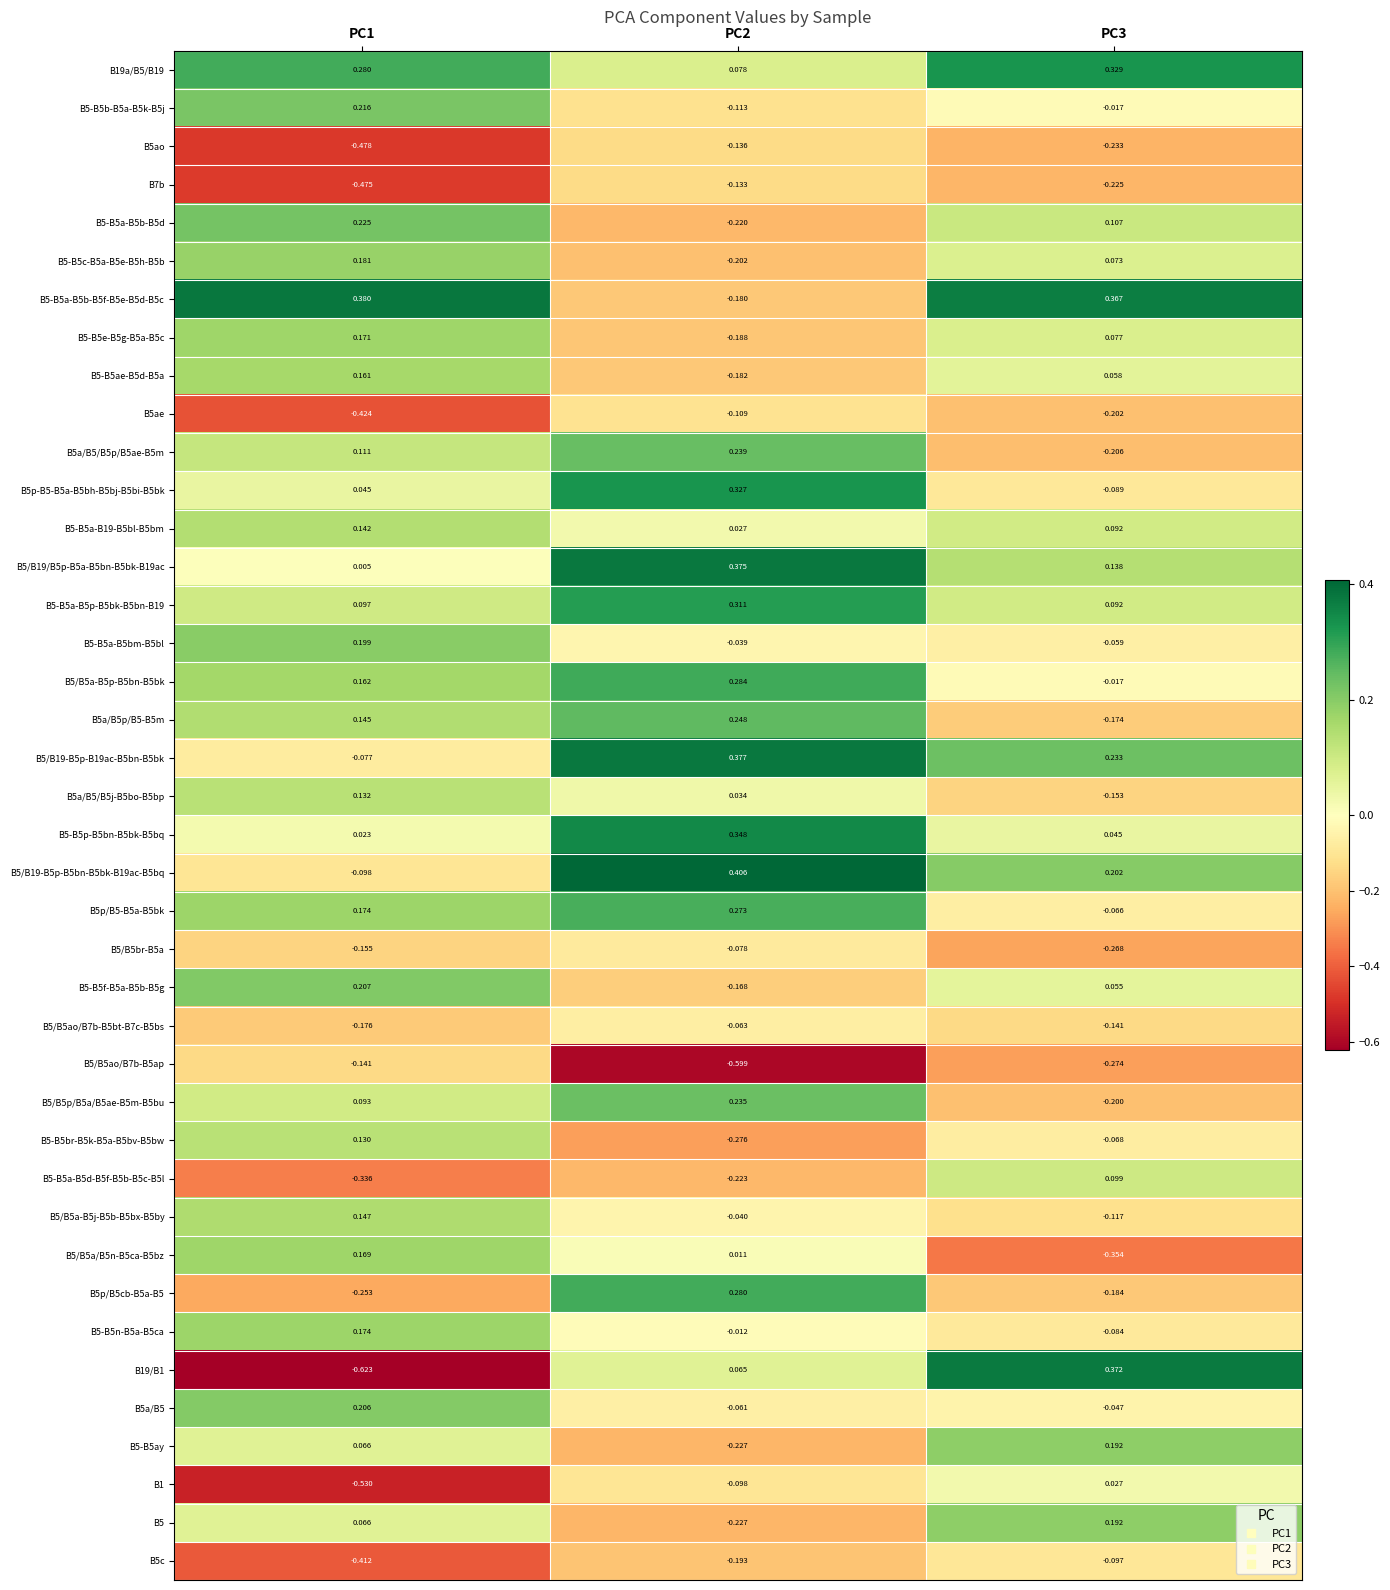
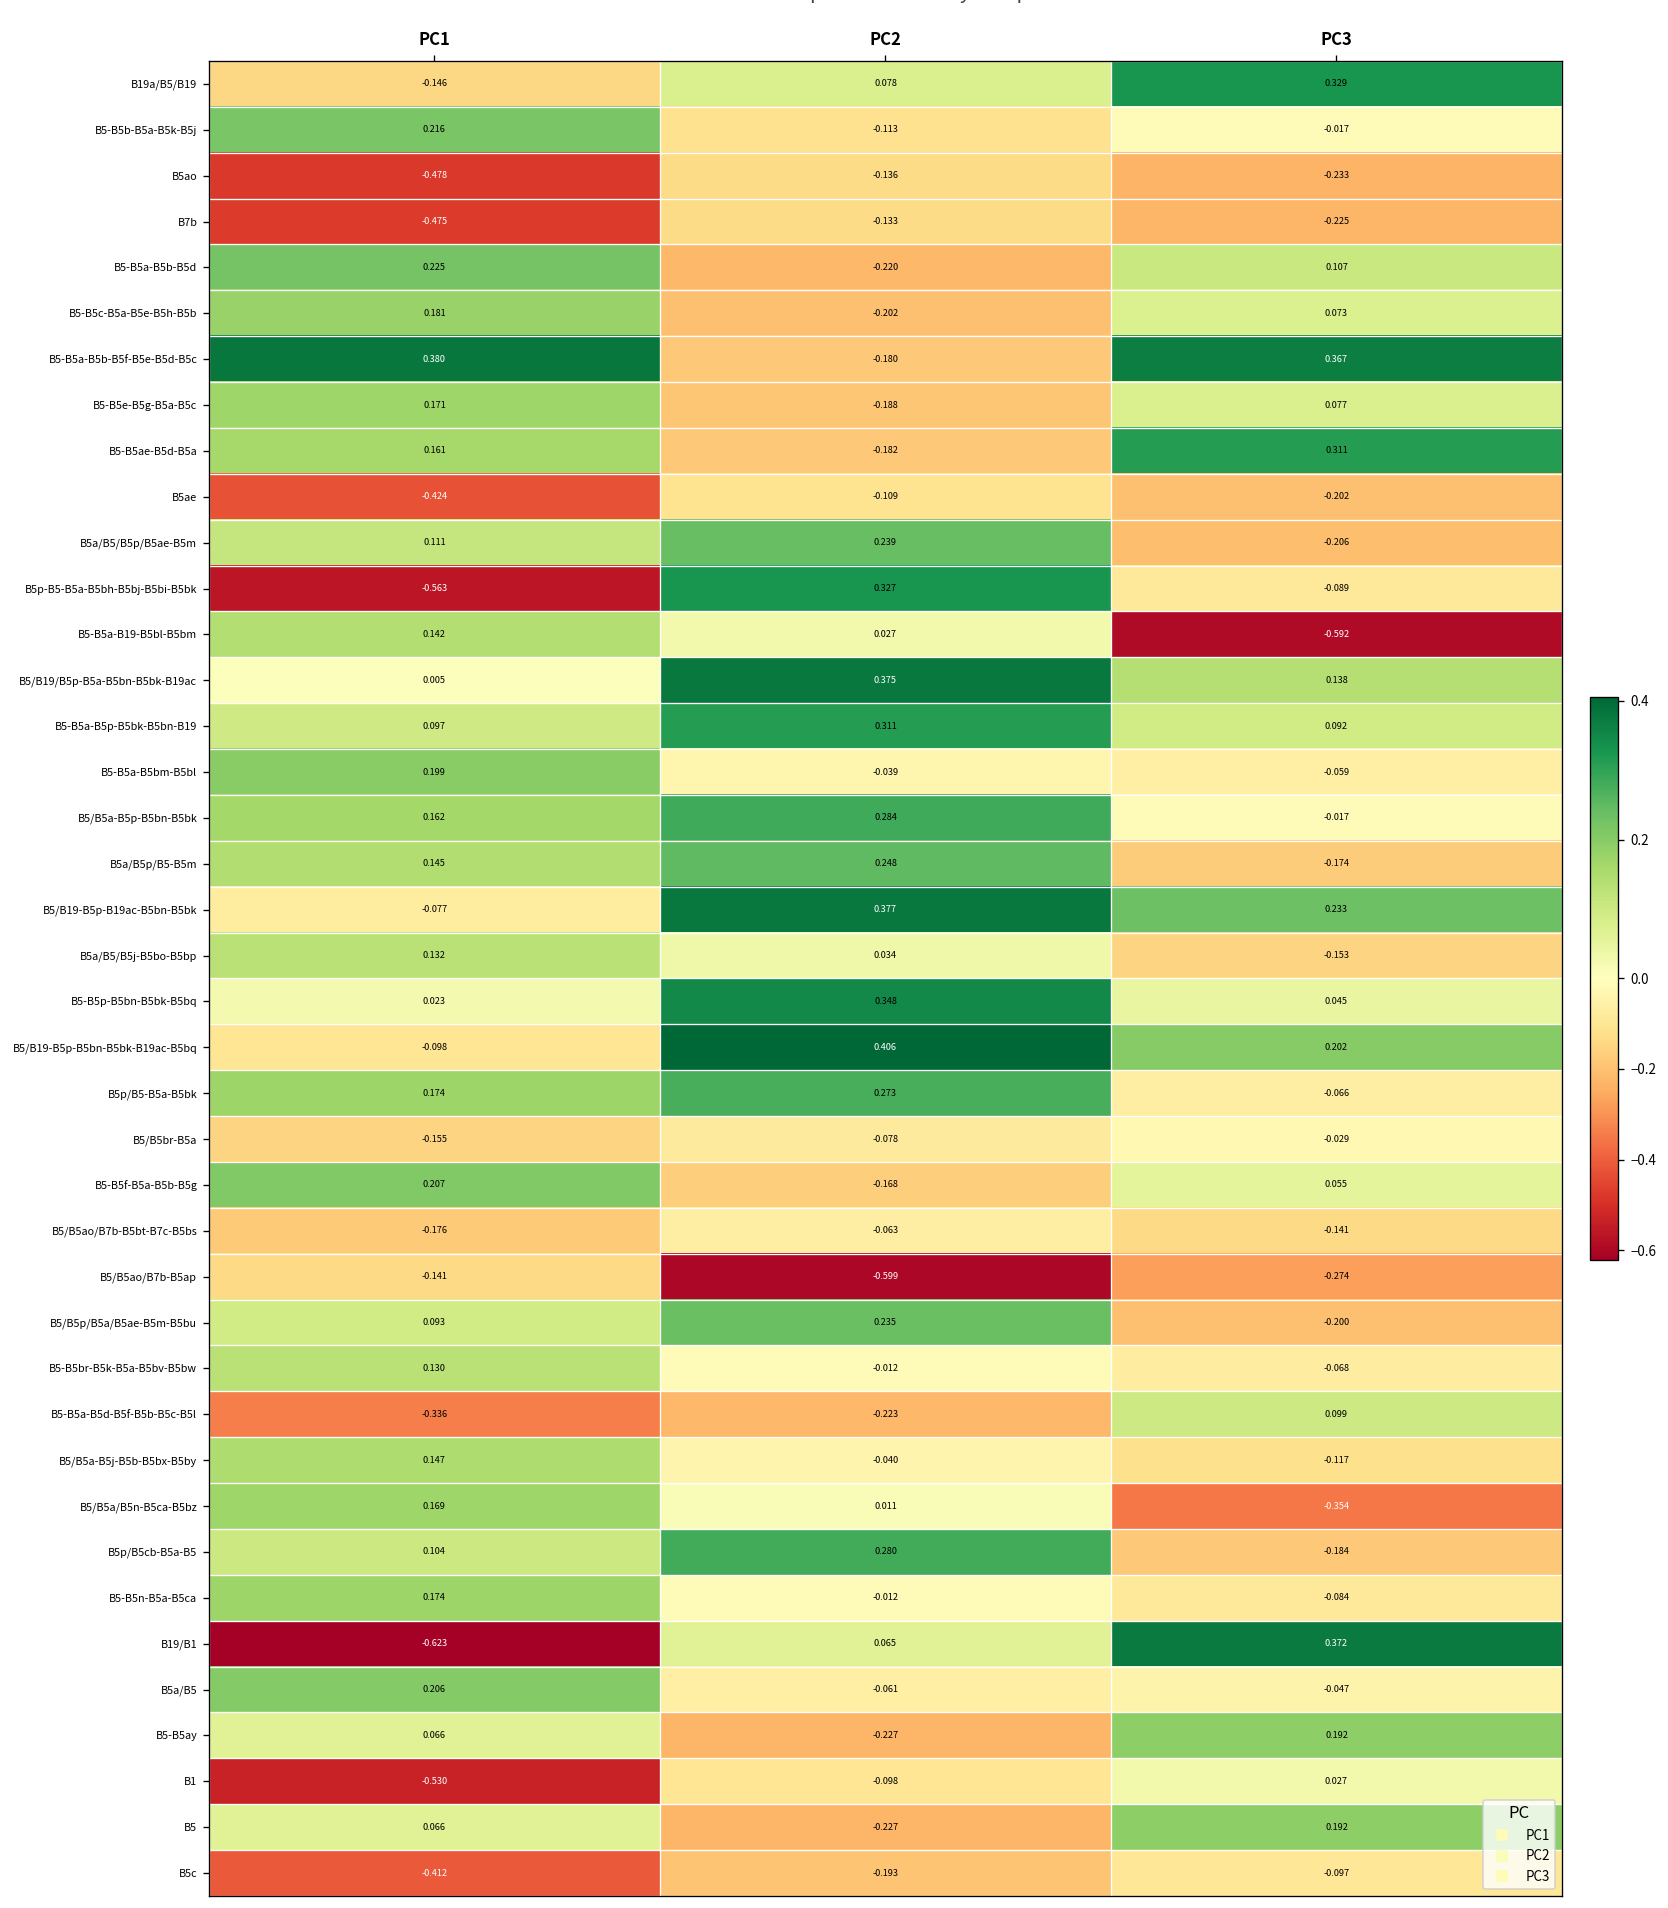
  {
    "B19a/B5/B19": {
-     "PC1": 0.280,
+     "PC1": -0.146,
      "PC2": 0.078,
      "PC3": 0.329
    },
    "B5-B5b-B5a-B5k-B5j": {
      "PC1": 0.216,
      "PC2": -0.113,
      "PC3": -0.017
    },
    "B5ao": {
      "PC1": -0.478,
      "PC2": -0.136,
      "PC3": -0.233
    },
    "B7b": {
      "PC1": -0.475,
      "PC2": -0.133,
      "PC3": -0.225
    },
    "B5-B5a-B5b-B5d": {
      "PC1": 0.225,
      "PC2": -0.220,
      "PC3": 0.107
    },
    "B5-B5c-B5a-B5e-B5h-B5b": {
      "PC1": 0.181,
      "PC2": -0.202,
      "PC3": 0.073
    },
    "B5-B5a-B5b-B5f-B5e-B5d-B5c": {
      "PC1": 0.380,
      "PC2": -0.180,
      "PC3": 0.367
    },
    "B5-B5e-B5g-B5a-B5c": {
      "PC1": 0.171,
      "PC2": -0.188,
      "PC3": 0.077
    },
    "B5-B5ae-B5d-B5a": {
      "PC1": 0.161,
      "PC2": -0.182,
-     "PC3": 0.058
+     "PC3": 0.311
    },
    "B5ae": {
      "PC1": -0.424,
      "PC2": -0.109,
      "PC3": -0.202
    },
    "B5a/B5/B5p/B5ae-B5m": {
      "PC1": 0.111,
      "PC2": 0.239,
      "PC3": -0.206
    },
    "B5p-B5-B5a-B5bh-B5bj-B5bi-B5bk": {
-     "PC1": 0.045,
+     "PC1": -0.563,
      "PC2": 0.327,
      "PC3": -0.089
    },
    "B5-B5a-B19-B5bl-B5bm": {
      "PC1": 0.142,
      "PC2": 0.027,
-     "PC3": 0.092
+     "PC3": -0.592
    },
    "B5/B19/B5p-B5a-B5bn-B5bk-B19ac": {
      "PC1": 0.005,
      "PC2": 0.375,
      "PC3": 0.138
    },
    "B5-B5a-B5p-B5bk-B5bn-B19": {
      "PC1": 0.097,
      "PC2": 0.311,
      "PC3": 0.092
    },
    "B5-B5a-B5bm-B5bl": {
      "PC1": 0.199,
      "PC2": -0.039,
      "PC3": -0.059
    },
    "B5/B5a-B5p-B5bn-B5bk": {
      "PC1": 0.162,
      "PC2": 0.284,
      "PC3": -0.017
    },
    "B5a/B5p/B5-B5m": {
      "PC1": 0.145,
      "PC2": 0.248,
      "PC3": -0.174
    },
    "B5/B19-B5p-B19ac-B5bn-B5bk": {
      "PC1": -0.077,
      "PC2": 0.377,
      "PC3": 0.233
    },
    "B5a/B5/B5j-B5bo-B5bp": {
      "PC1": 0.132,
      "PC2": 0.034,
      "PC3": -0.153
    },
    "B5-B5p-B5bn-B5bk-B5bq": {
      "PC1": 0.023,
      "PC2": 0.348,
      "PC3": 0.045
    },
    "B5/B19-B5p-B5bn-B5bk-B19ac-B5bq": {
      "PC1": -0.098,
      "PC2": 0.406,
      "PC3": 0.202
    },
    "B5p/B5-B5a-B5bk": {
      "PC1": 0.174,
      "PC2": 0.273,
      "PC3": -0.066
    },
    "B5/B5br-B5a": {
      "PC1": -0.155,
      "PC2": -0.078,
-     "PC3": -0.268
+     "PC3": -0.029
    },
    "B5-B5f-B5a-B5b-B5g": {
      "PC1": 0.207,
      "PC2": -0.168,
      "PC3": 0.055
    },
    "B5/B5ao/B7b-B5bt-B7c-B5bs": {
      "PC1": -0.176,
      "PC2": -0.063,
      "PC3": -0.141
    },
    "B5/B5ao/B7b-B5ap": {
      "PC1": -0.141,
      "PC2": -0.599,
      "PC3": -0.274
    },
    "B5/B5p/B5a/B5ae-B5m-B5bu": {
      "PC1": 0.093,
      "PC2": 0.235,
      "PC3": -0.200
    },
    "B5-B5br-B5k-B5a-B5bv-B5bw": {
      "PC1": 0.130,
-     "PC2": -0.276,
+     "PC2": -0.012,
      "PC3": -0.068
    },
    "B5-B5a-B5d-B5f-B5b-B5c-B5l": {
      "PC1": -0.336,
      "PC2": -0.223,
      "PC3": 0.099
    },
    "B5/B5a-B5j-B5b-B5bx-B5by": {
      "PC1": 0.147,
      "PC2": -0.040,
      "PC3": -0.117
    },
    "B5/B5a/B5n-B5ca-B5bz": {
      "PC1": 0.169,
      "PC2": 0.011,
      "PC3": -0.354
    },
    "B5p/B5cb-B5a-B5": {
-     "PC1": -0.253,
+     "PC1": 0.104,
      "PC2": 0.280,
      "PC3": -0.184
    },
    "B5-B5n-B5a-B5ca": {
      "PC1": 0.174,
      "PC2": -0.012,
      "PC3": -0.084
    },
    "B19/B1": {
      "PC1": -0.623,
      "PC2": 0.065,
      "PC3": 0.372
    },
    "B5a/B5": {
      "PC1": 0.206,
      "PC2": -0.061,
      "PC3": -0.047
    },
    "B5-B5ay": {
      "PC1": 0.066,
      "PC2": -0.227,
      "PC3": 0.192
    },
    "B1": {
      "PC1": -0.530,
      "PC2": -0.098,
      "PC3": 0.027
    },
    "B5": {
      "PC1": 0.066,
      "PC2": -0.227,
      "PC3": 0.192
    },
    "B5c": {
      "PC1": -0.412,
      "PC2": -0.193,
      "PC3": -0.097
    }
  }
